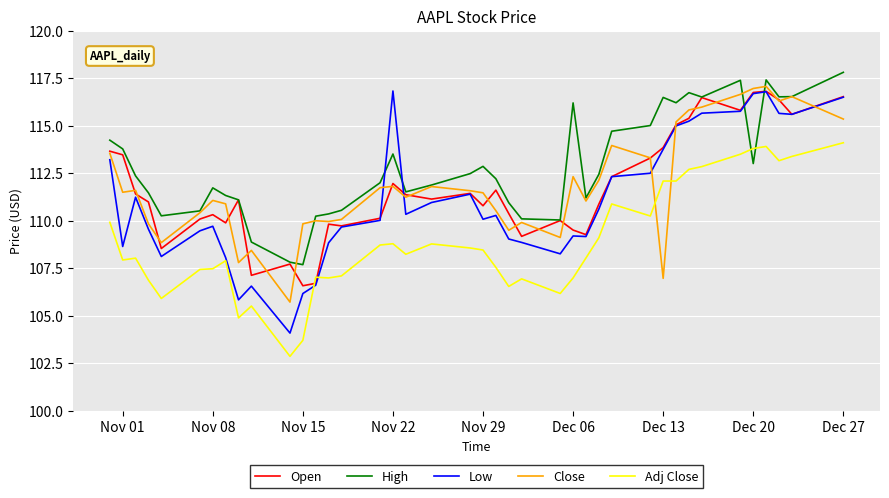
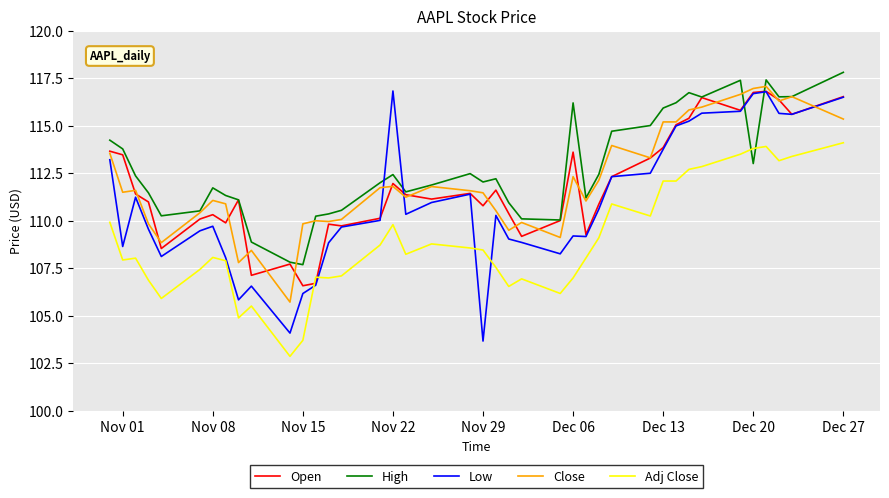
  {
    "Open": {
      "Nov 01": 113.5,
      "Nov 08": 110.3,
      "Nov 15": 106.6,
      "Nov 22": 111.9,
      "Nov 29": 110.8,
-     "Dec 06": 109.5
+     "Dec 06": 113.6
    },
    "High": {
      "Nov 01": 113.8,
      "Nov 08": 111.7,
      "Nov 15": 107.7,
-     "Nov 22": 113.5,
-     "Nov 29": 112.9,
+     "Nov 22": 112.4,
+     "Nov 29": 112.0,
      "Dec 06": 116.2,
-     "Dec 13": 116.5,
+     "Dec 13": 115.9,
      "Dec 20": 113.0,
      "Dec 27": 117.8
    },
    "Low": {
      "Nov 01": 108.6,
      "Nov 08": 109.7,
      "Nov 15": 106.2,
      "Nov 22": 116.8,
-     "Nov 29": 110.1,
+     "Nov 29": 103.7,
      "Dec 06": 109.2
    },
    "Close": {
      "Nov 01": 111.5,
      "Nov 08": 111.1,
      "Nov 15": 109.8,
      "Nov 22": 111.8,
      "Nov 29": 111.5,
      "Dec 06": 112.3,
-     "Dec 13": 107.0,
+     "Dec 13": 115.2,
      "Dec 20": 116.9,
      "Dec 27": 115.3
    },
    "Adj Close": {
      "Nov 01": 107.9,
-     "Nov 08": 107.5,
+     "Nov 08": 108.1,
      "Nov 15": 103.7,
-     "Nov 22": 108.8,
+     "Nov 22": 109.8,
      "Nov 29": 108.5,
      "Dec 06": 107.0,
      "Dec 13": 112.1,
      "Dec 20": 113.8,
      "Dec 27": 114.1
    }
  }
